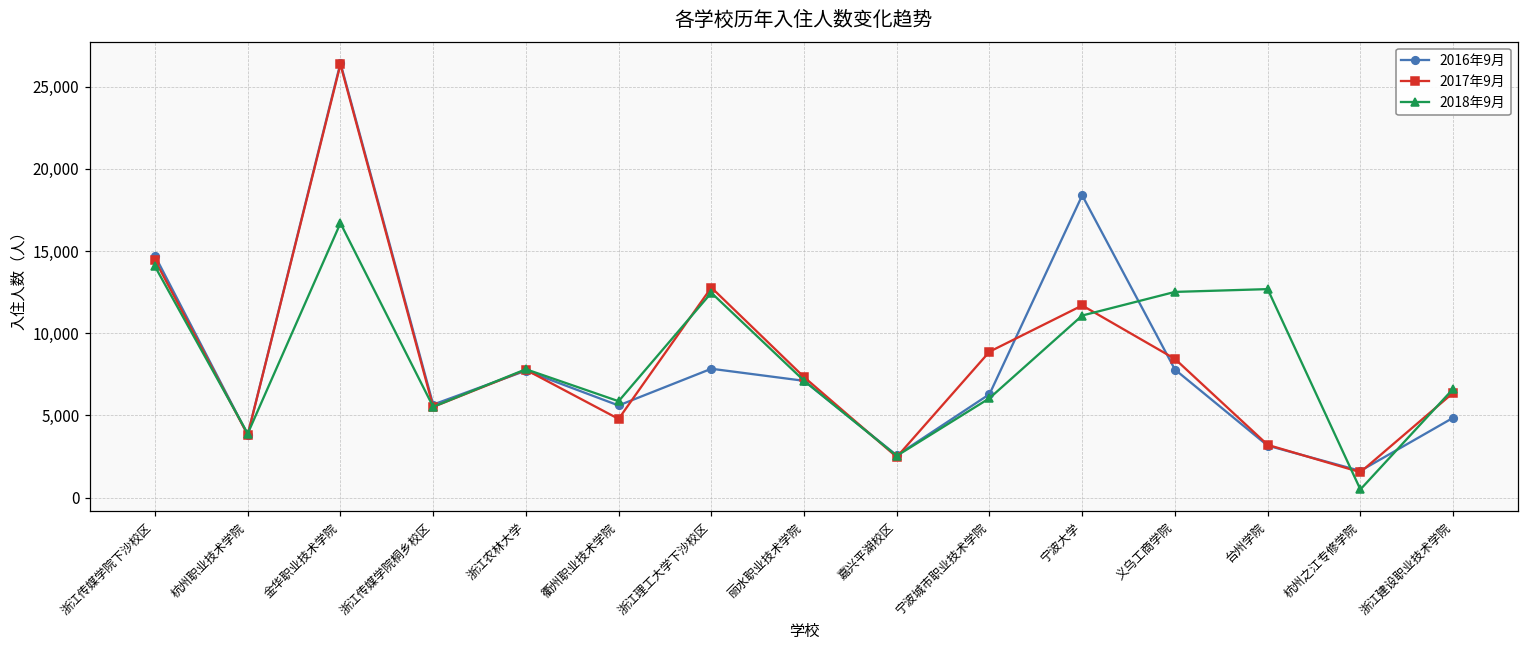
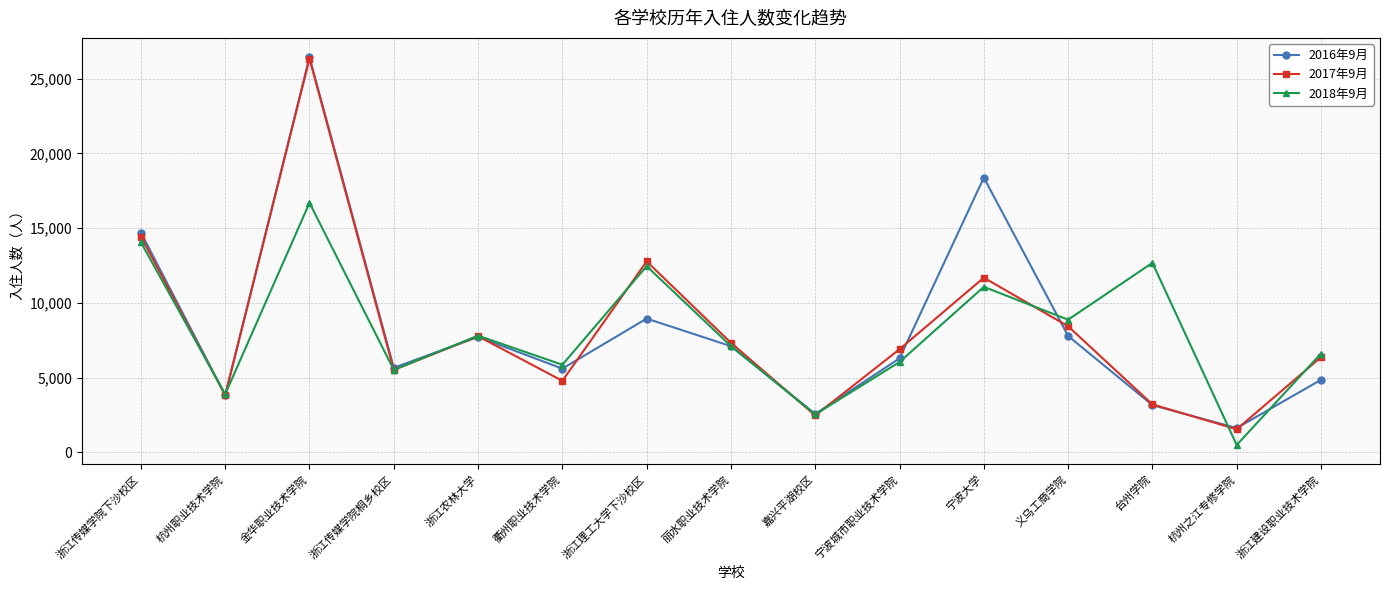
  {
    "2016年9月": {
      "浙江传媒学院下沙校区": "14,700",
      "衢州职业技术学院": "5,600",
-     "浙江理工大学下沙校区": "7,800",
+     "浙江理工大学下沙校区": "9,000",
      "宁波城市职业技术学院": "6,300",
      "宁波大学": "18,400",
      "义乌工商学院": "7,800",
      "浙江建设职业技术学院": "4,900"
    },
    "2017年9月": {
      "浙江传媒学院下沙校区": "14,400",
      "衢州职业技术学院": "4,800",
      "浙江理工大学下沙校区": "12,800",
      "丽水职业技术学院": "7,300",
-     "宁波城市职业技术学院": "8,900",
+     "宁波城市职业技术学院": "6,900",
      "宁波大学": "11,700",
      "义乌工商学院": "8,400",
      "浙江建设职业技术学院": "6,400"
    },
    "2018年9月": {
      "浙江传媒学院下沙校区": "14,100",
      "金华职业技术学院": "16,700",
      "衢州职业技术学院": "5,900",
      "浙江理工大学下沙校区": "12,500",
      "宁波城市职业技术学院": "6,000",
      "宁波大学": "11,100",
-     "义乌工商学院": "12,500",
+     "义乌工商学院": "8,900",
      "台州学院": "12,700",
      "杭州之江专修学院": "500",
      "浙江建设职业技术学院": "6,600"
    }
  }
